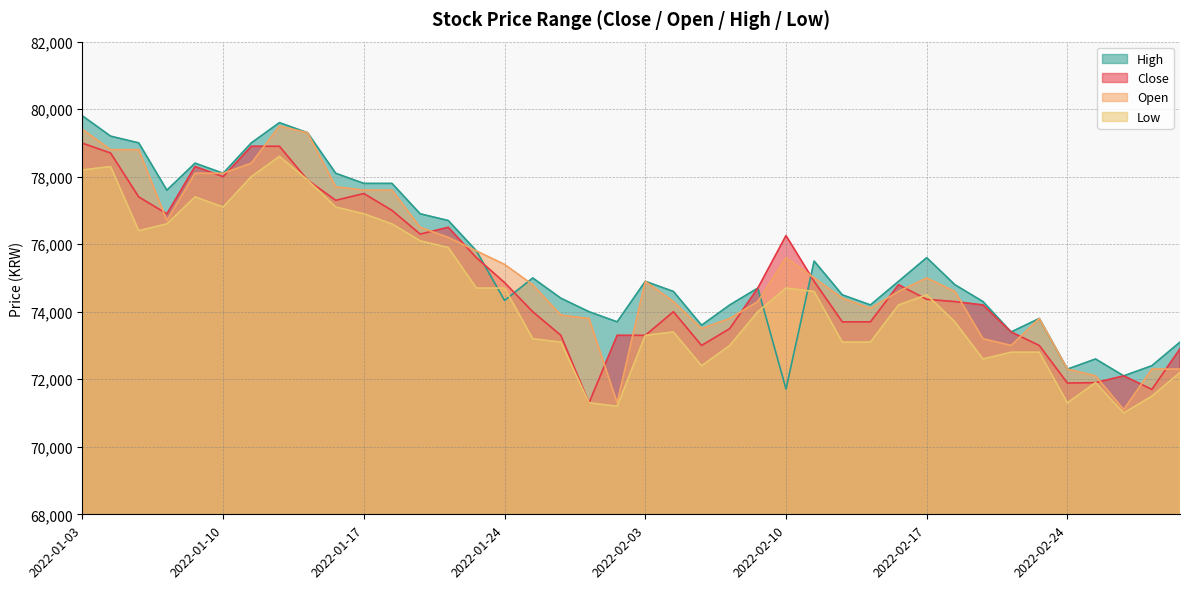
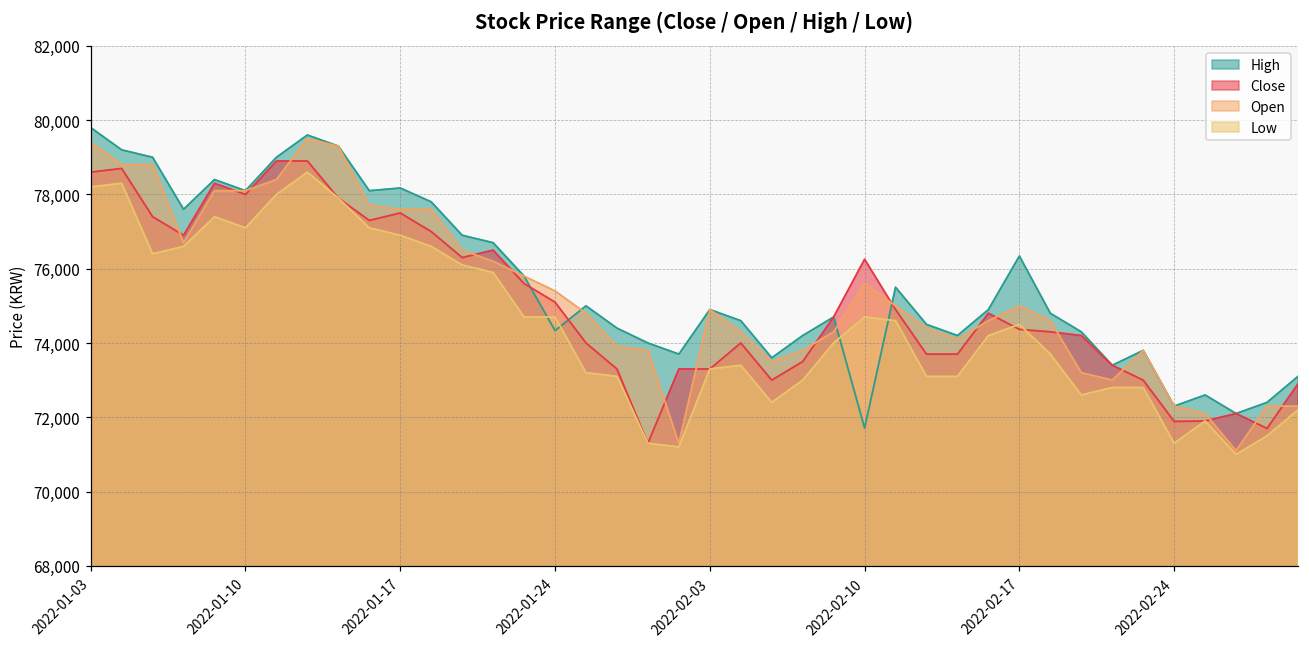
  {
    "High": {
      "2022-01-03": "79,800",
-     "2022-01-17": "77,800",
+     "2022-01-17": "78,200",
      "2022-01-24": "74,300",
      "2022-02-10": "71,700",
-     "2022-02-17": "75,600"
+     "2022-02-17": "76,300"
    },
    "Close": {
-     "2022-01-03": "79,000",
+     "2022-01-03": "78,600",
      "2022-01-10": "78,000",
      "2022-01-17": "77,500",
-     "2022-01-24": "74,900",
+     "2022-01-24": "75,100",
      "2022-02-10": "76,300",
      "2022-02-17": "74,400",
      "2022-02-24": "71,900"
    }
  }
